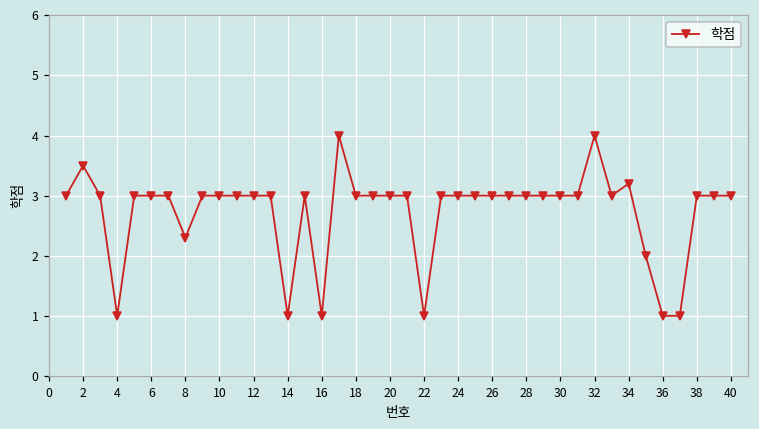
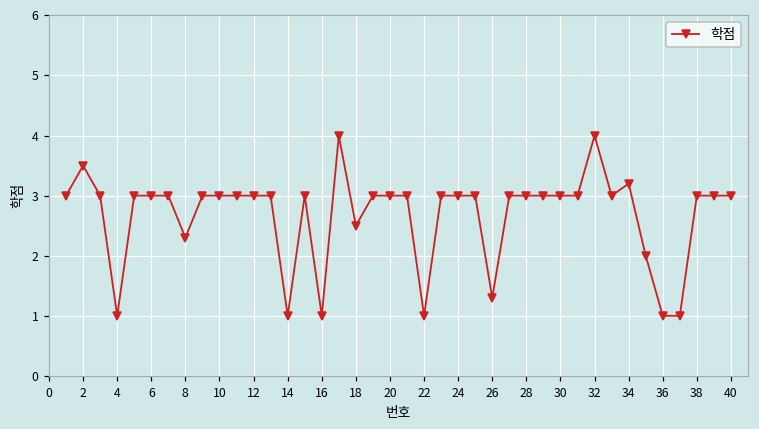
  {
    "2": 3.5,
    "4": 1.0,
    "6": 3.0,
    "8": 2.3,
    "10": 3.0,
    "12": 3.0,
    "14": 1.0,
    "16": 1.0,
-   "18": 3.0,
+   "18": 2.5,
    "20": 3.0,
    "22": 1.0,
    "24": 3.0,
-   "26": 3.0,
+   "26": 1.3,
    "28": 3.0,
    "30": 3.0,
    "32": 4.0,
    "34": 3.2,
    "36": 1.0,
    "38": 3.0,
    "40": 3.0
  }
